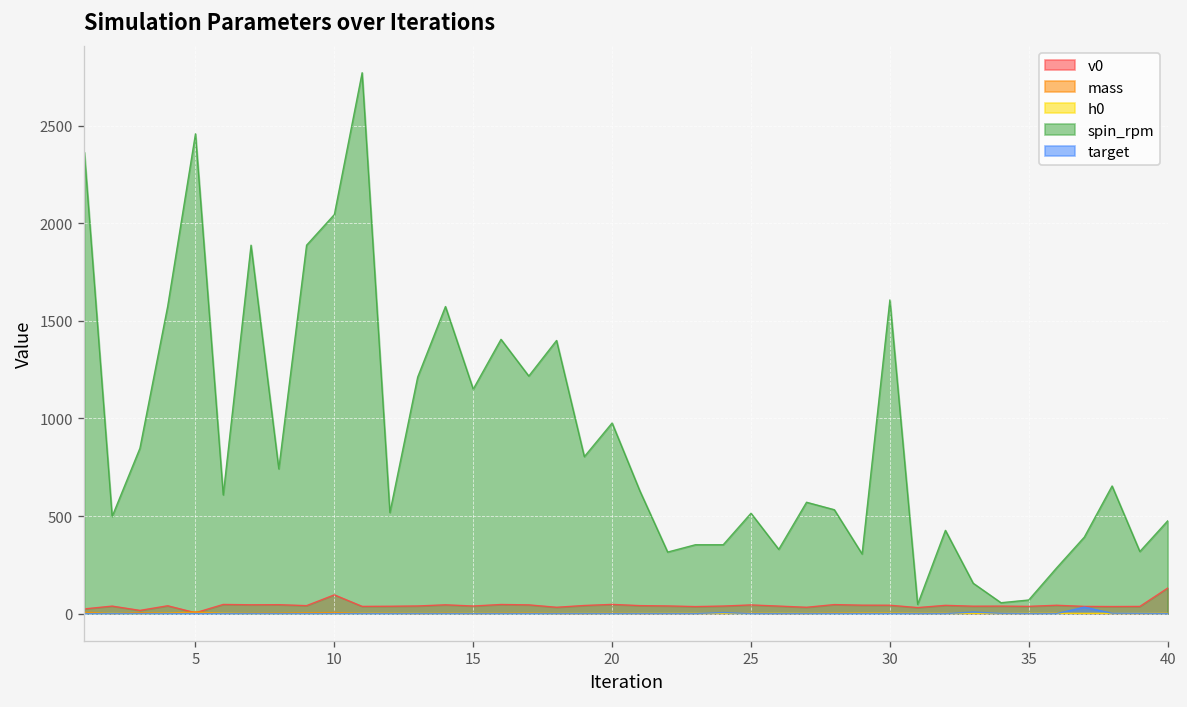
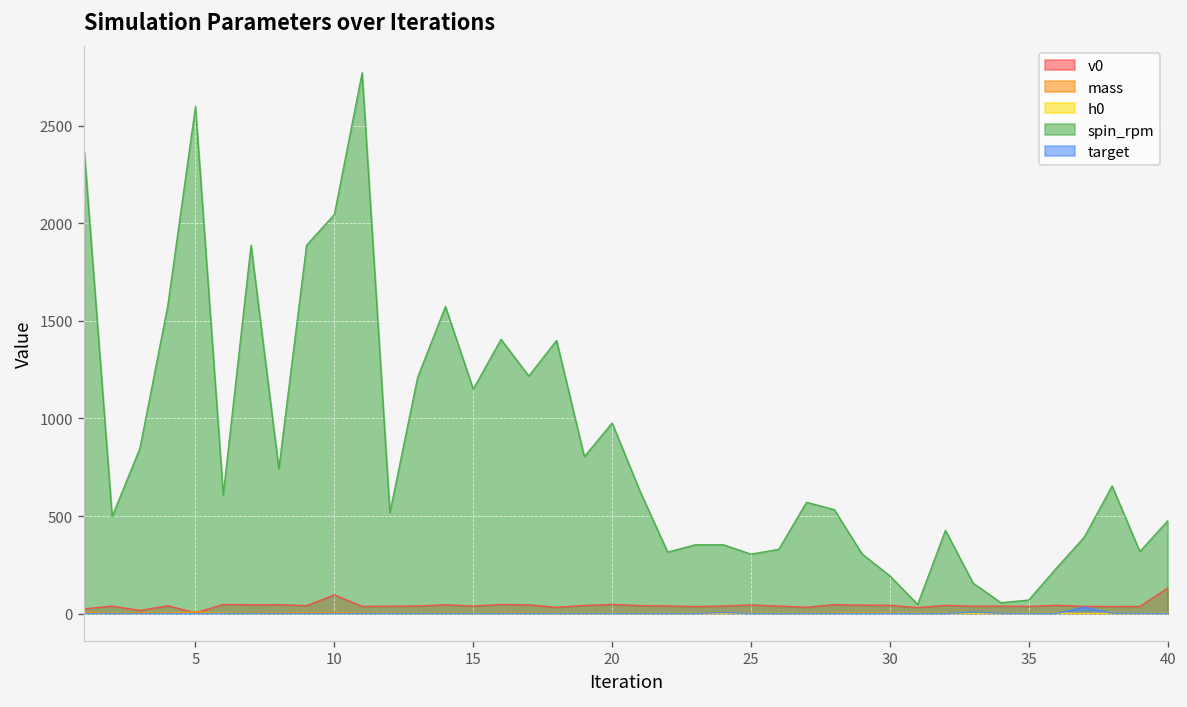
  {
    "v0": {
      "10": 100,
      "15": 40,
      "20": 50,
      "25": 40,
      "30": 40,
      "35": 40,
      "40": 130
    },
    "spin_rpm": {
-     "5": 2460,
+     "5": 2600,
      "10": 2040,
      "15": 1150,
      "20": 980,
-     "25": 510,
-     "30": 1610,
+     "25": 300,
+     "30": 190,
      "35": 70,
      "40": 470
    }
  }
